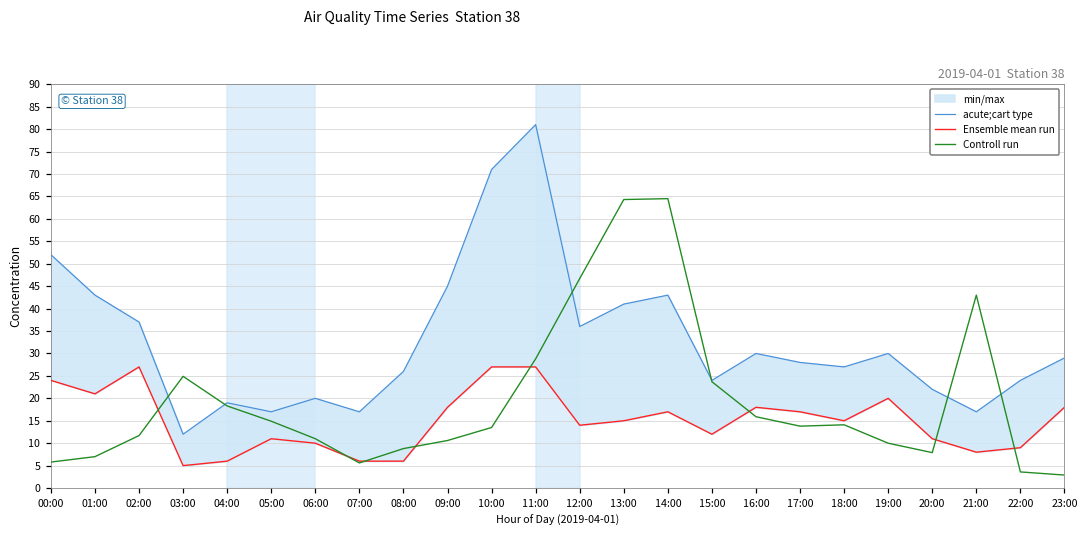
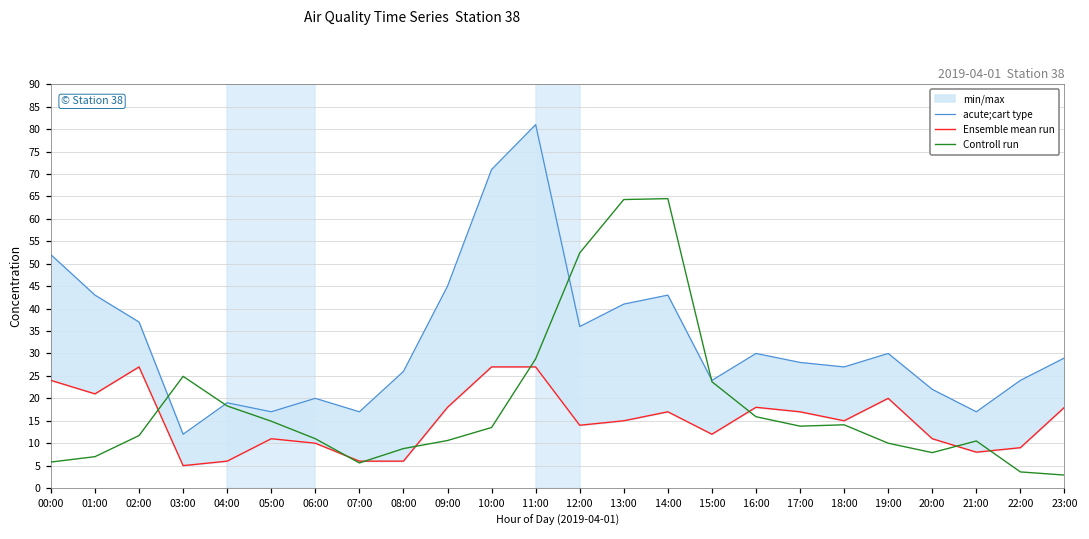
  {
    "min/max": {
      "00:00": 52,
      "01:00": 43,
      "02:00": 37,
      "03:00": 12,
      "04:00": 19,
      "05:00": 17,
      "06:00": 20,
      "07:00": 17,
      "08:00": 26,
      "09:00": 45,
      "10:00": 71,
      "11:00": 81,
      "12:00": 36,
      "13:00": 41,
      "14:00": 43,
      "16:00": 30,
      "17:00": 28,
      "18:00": 27,
      "19:00": 30,
      "20:00": 22,
      "21:00": 17,
      "22:00": 24,
      "23:00": 29
    },
    "Ensemble mean run": {
      "00:00": 24,
      "01:00": 21,
      "02:00": 27,
      "03:00": 5,
      "04:00": 6,
      "05:00": 11,
      "06:00": 10,
      "08:00": 6,
      "09:00": 18,
      "10:00": 27,
      "11:00": 27,
      "12:00": 14,
      "13:00": 15,
      "14:00": 17,
      "15:00": 12,
      "16:00": 18,
      "17:00": 17,
      "18:00": 15,
      "19:00": 20,
      "20:00": 11,
      "21:00": 8,
      "22:00": 9,
      "23:00": 18
    },
    "Controll run": {
      "00:00": 6,
      "01:00": 7,
      "02:00": 12,
      "03:00": 25,
      "04:00": 18,
      "05:00": 15,
      "06:00": 11,
      "08:00": 9,
      "09:00": 11,
      "10:00": 14,
      "11:00": 29,
-     "12:00": 47,
+     "12:00": 52,
      "13:00": 64,
      "14:00": 65,
      "16:00": 16,
      "17:00": 14,
      "18:00": 14,
      "19:00": 10,
      "20:00": 8,
-     "21:00": 43,
+     "21:00": 11,
      "22:00": 4,
      "23:00": 3
    }
  }
